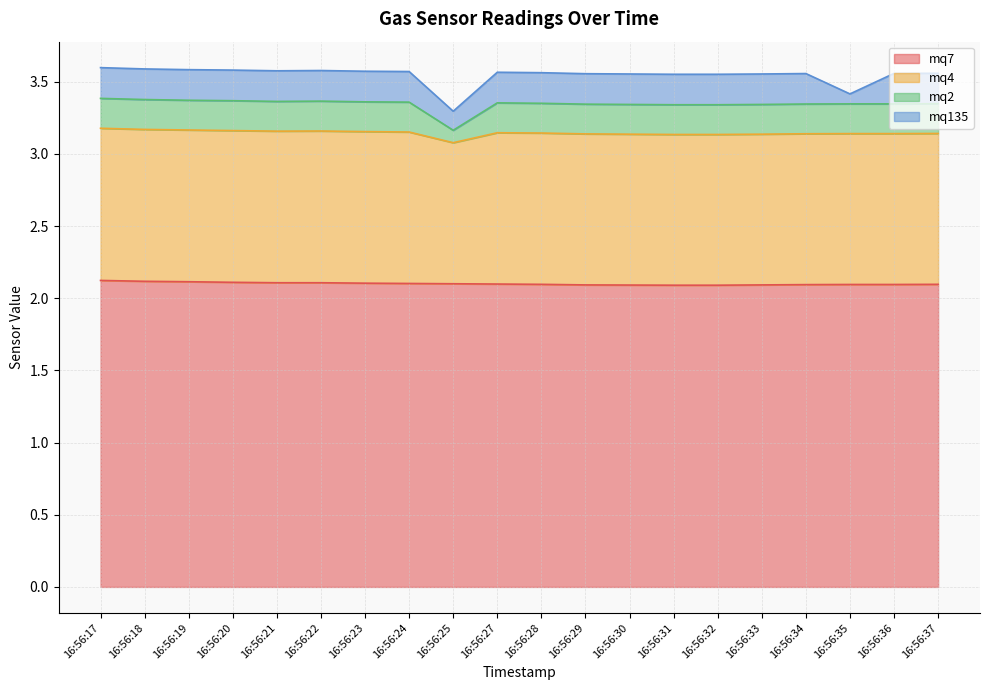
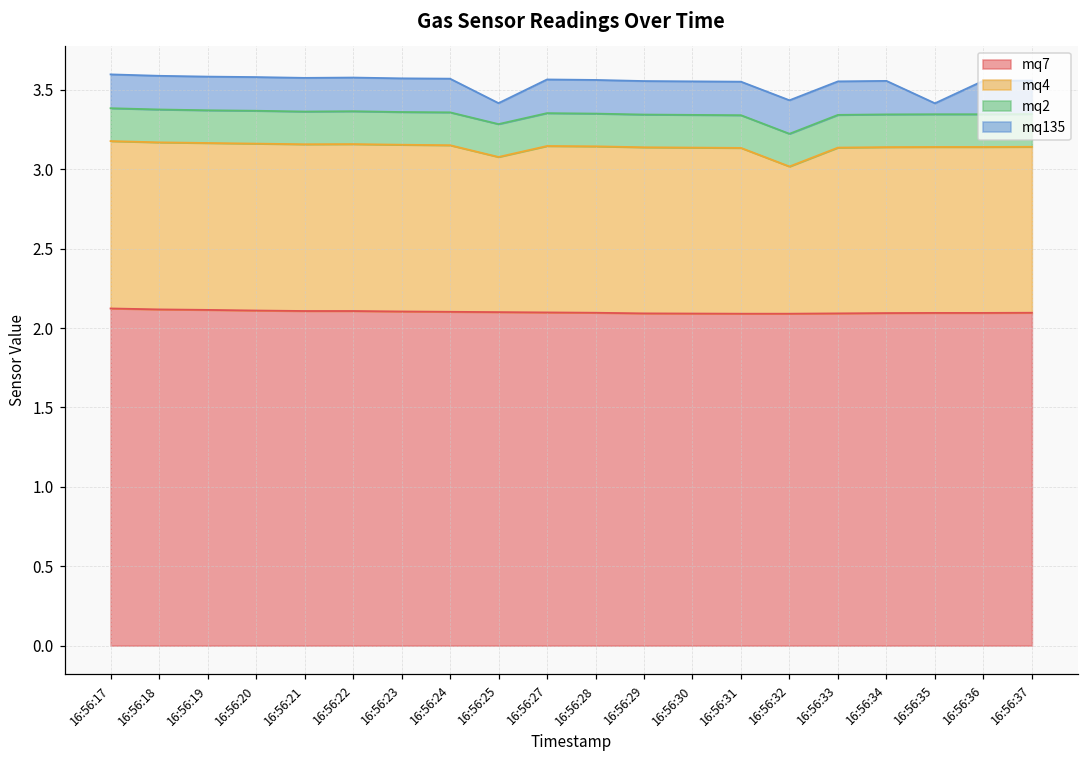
  {
    "mq7": {
      "16:56:17": 2.12,
      "16:56:18": 2.12,
      "16:56:19": 2.11,
      "16:56:20": 2.11,
      "16:56:21": 2.11,
      "16:56:22": 2.11,
      "16:56:23": 2.10,
      "16:56:24": 2.10,
      "16:56:25": 2.10,
      "16:56:27": 2.10,
      "16:56:28": 2.10,
      "16:56:29": 2.09,
      "16:56:30": 2.09,
      "16:56:31": 2.09,
      "16:56:32": 2.09,
      "16:56:33": 2.09,
      "16:56:34": 2.09,
      "16:56:35": 2.10,
      "16:56:36": 2.10,
      "16:56:37": 2.10
    },
    "mq4": {
      "16:56:17": 1.05,
      "16:56:18": 1.05,
      "16:56:19": 1.05,
      "16:56:20": 1.05,
      "16:56:21": 1.05,
      "16:56:22": 1.05,
      "16:56:23": 1.05,
      "16:56:24": 1.05,
      "16:56:25": 0.98,
      "16:56:27": 1.05,
      "16:56:28": 1.05,
      "16:56:29": 1.05,
      "16:56:30": 1.05,
      "16:56:31": 1.04,
-     "16:56:32": 1.04,
+     "16:56:32": 0.93,
      "16:56:33": 1.04,
      "16:56:34": 1.05,
      "16:56:35": 1.05,
      "16:56:36": 1.05,
      "16:56:37": 1.05
    },
    "mq2": {
      "16:56:17": 0.21,
      "16:56:18": 0.21,
      "16:56:19": 0.21,
      "16:56:20": 0.21,
      "16:56:21": 0.21,
      "16:56:22": 0.21,
      "16:56:23": 0.21,
      "16:56:24": 0.21,
-     "16:56:25": 0.09,
+     "16:56:25": 0.21,
      "16:56:27": 0.21,
      "16:56:28": 0.21,
      "16:56:29": 0.21,
      "16:56:30": 0.21,
      "16:56:31": 0.21,
      "16:56:32": 0.21,
      "16:56:33": 0.21,
      "16:56:34": 0.21,
      "16:56:35": 0.21
    },
    "mq135": {
      "16:56:17": 0.21,
      "16:56:18": 0.21,
      "16:56:19": 0.21,
      "16:56:20": 0.21,
      "16:56:21": 0.21,
      "16:56:22": 0.21,
      "16:56:23": 0.21,
      "16:56:24": 0.21,
      "16:56:25": 0.13,
      "16:56:27": 0.21,
      "16:56:28": 0.21,
      "16:56:29": 0.21,
      "16:56:30": 0.21,
      "16:56:31": 0.21,
      "16:56:32": 0.21,
      "16:56:33": 0.21,
      "16:56:34": 0.21,
      "16:56:35": 0.07
    }
  }
